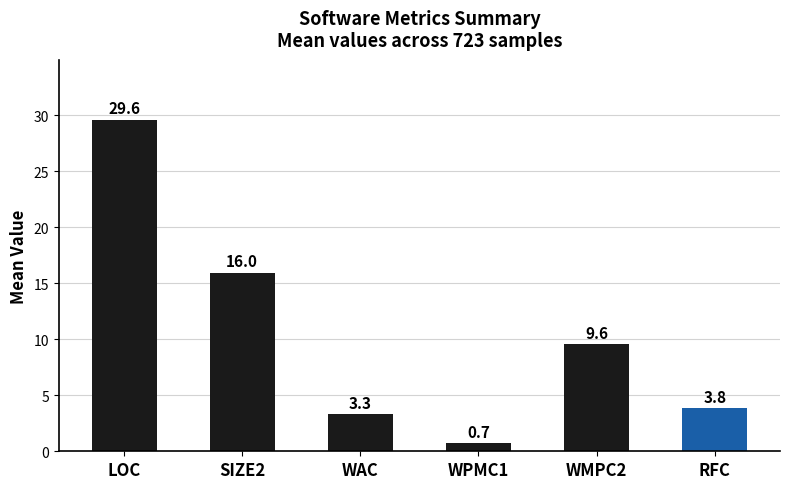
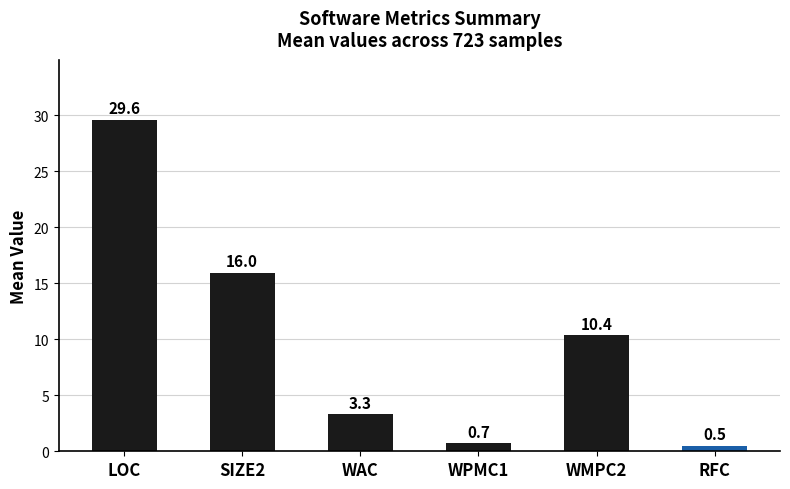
  {
    "LOC": 29.6,
    "SIZE2": 16.0,
    "WAC": 3.3,
    "WPMC1": 0.7,
-   "WMPC2": 9.6,
-   "RFC": 3.8
+   "WMPC2": 10.4,
+   "RFC": 0.5
  }
